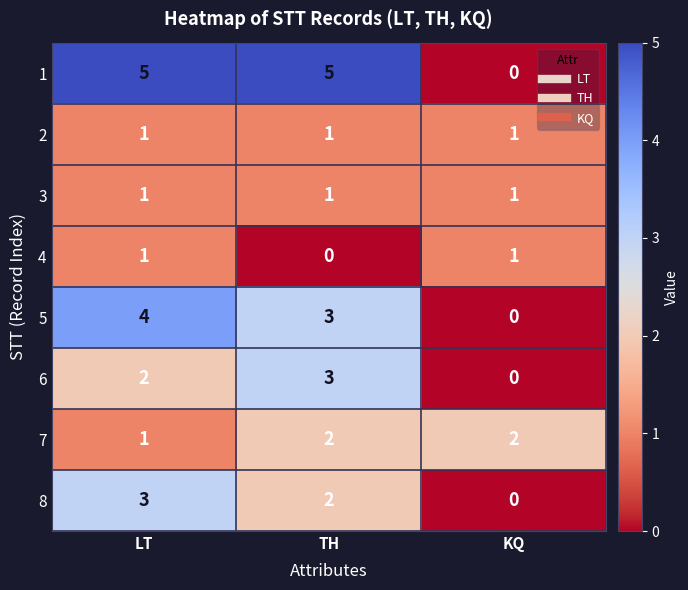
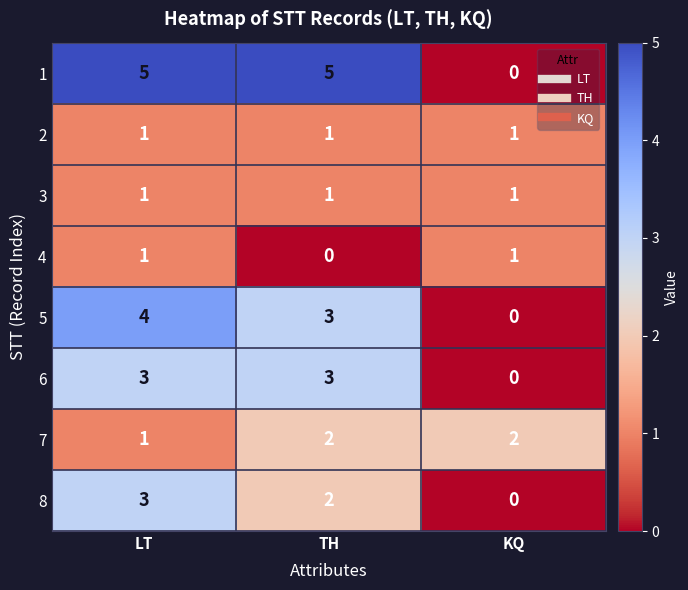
  {
    "1": {
      "LT": 5,
      "TH": 5,
      "KQ": 0
    },
    "2": {
      "LT": 1,
      "TH": 1,
      "KQ": 1
    },
    "3": {
      "LT": 1,
      "TH": 1,
      "KQ": 1
    },
    "4": {
      "LT": 1,
      "TH": 0,
      "KQ": 1
    },
    "5": {
      "LT": 4,
      "TH": 3,
      "KQ": 0
    },
    "6": {
-     "LT": 2,
+     "LT": 3,
      "TH": 3,
      "KQ": 0
    },
    "7": {
      "LT": 1,
      "TH": 2,
      "KQ": 2
    },
    "8": {
      "LT": 3,
      "TH": 2,
      "KQ": 0
    }
  }
